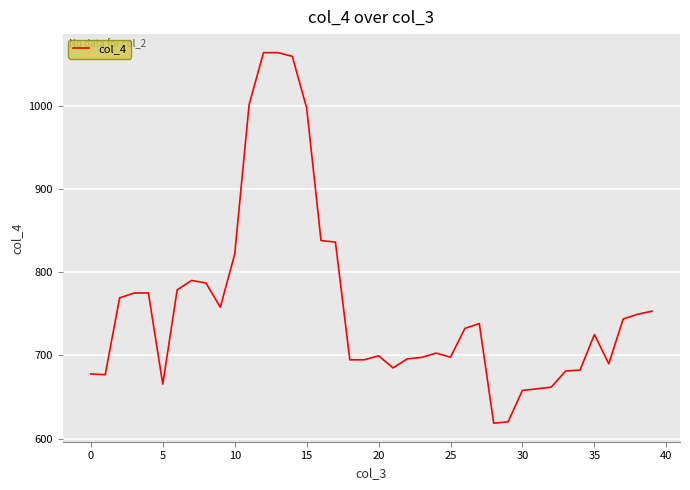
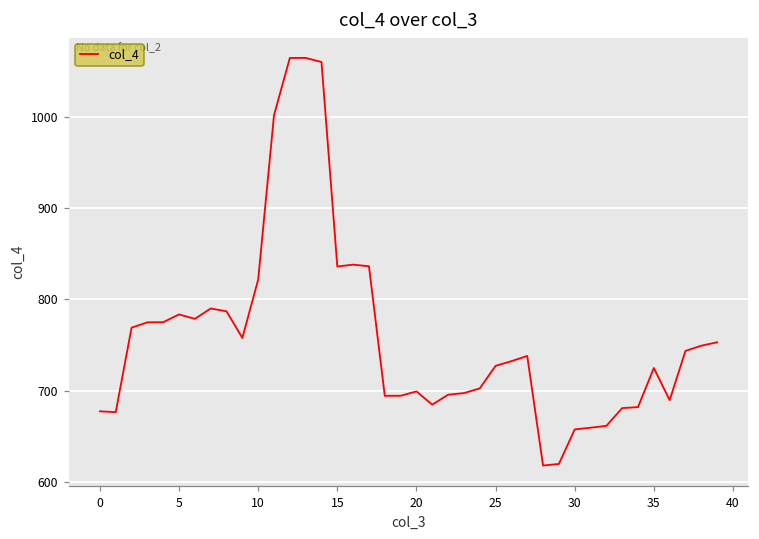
  {
    "0": 680,
-   "5": 670,
+   "5": 780,
    "10": 820,
-   "15": 1000,
+   "15": 840,
    "20": 700,
-   "25": 700,
+   "25": 730,
    "30": 660,
    "35": 730
  }
